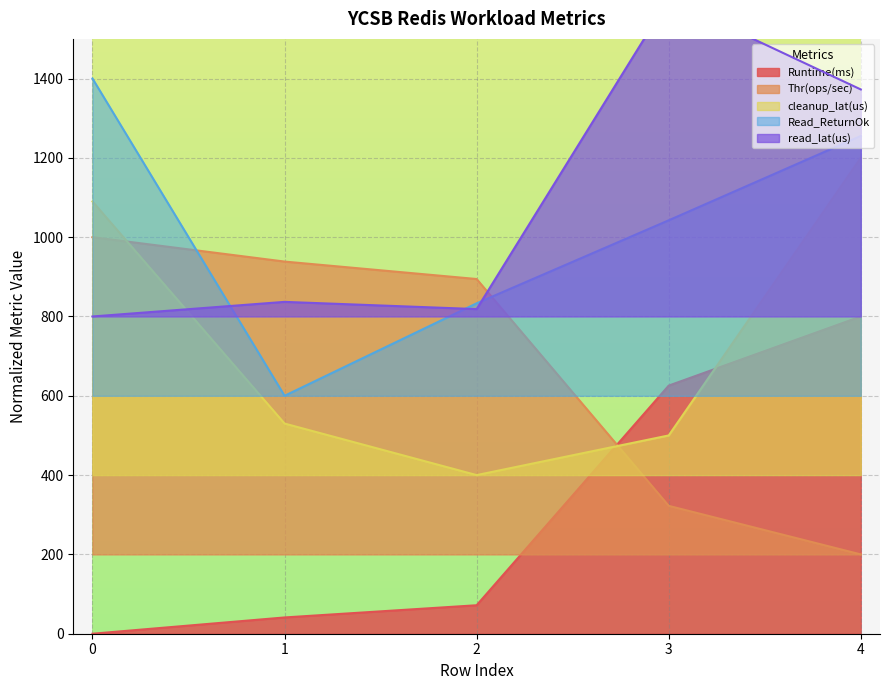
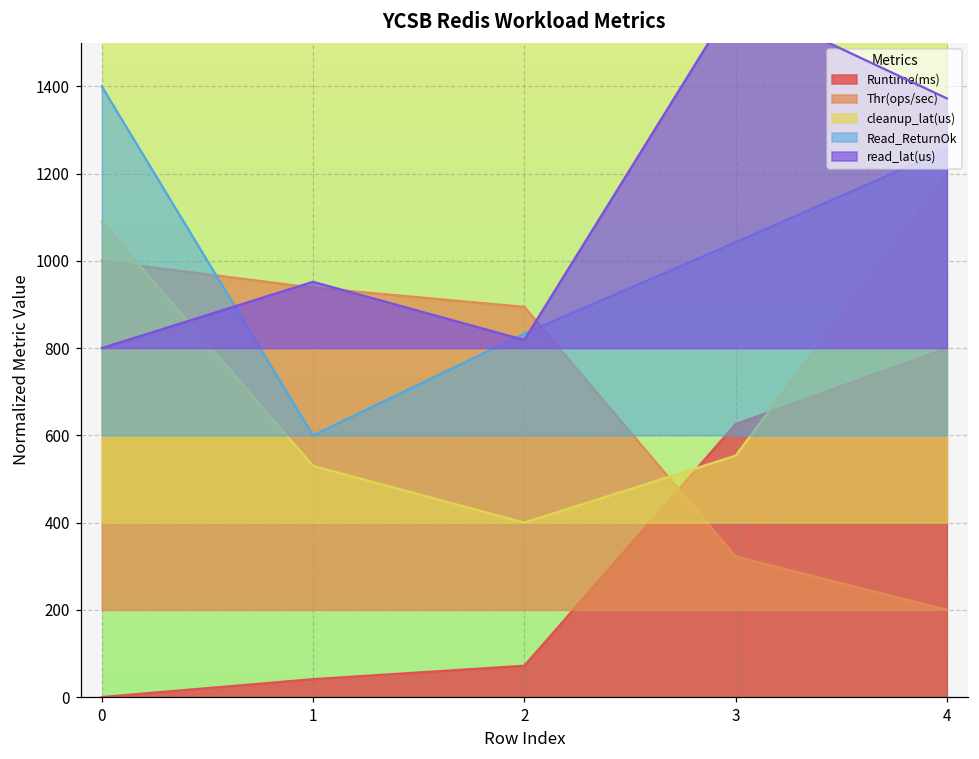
  {
    "cleanup_lat(us)": {
      "0": 1090,
      "1": 530,
      "2": 400,
-     "3": 500,
+     "3": 550,
      "4": 1200
    },
    "Read_ReturnOk": {
      "0": 1400,
      "1": 600,
      "2": 830,
      "3": 1040
    },
    "read_lat(us)": {
      "0": 800,
-     "1": 840,
+     "1": 950,
      "2": 820
    }
  }
